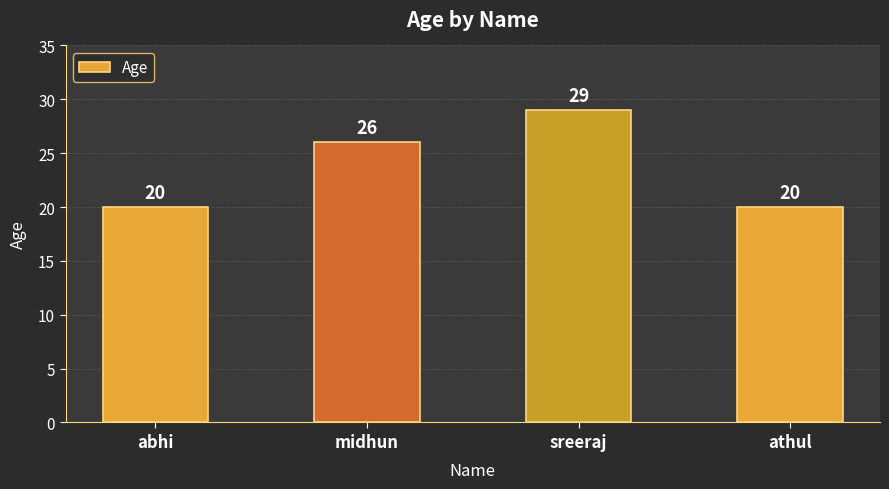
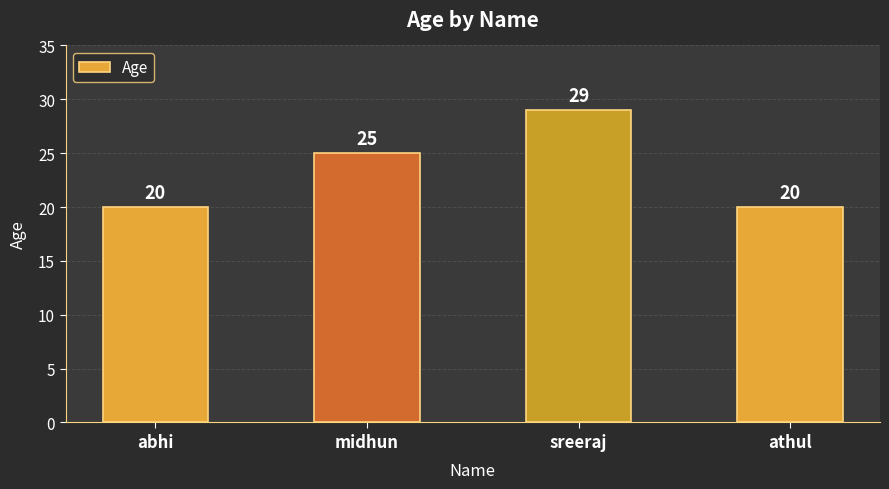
  {
    "abhi": 20,
-   "midhun": 26,
+   "midhun": 25,
    "sreeraj": 29,
    "athul": 20
  }
